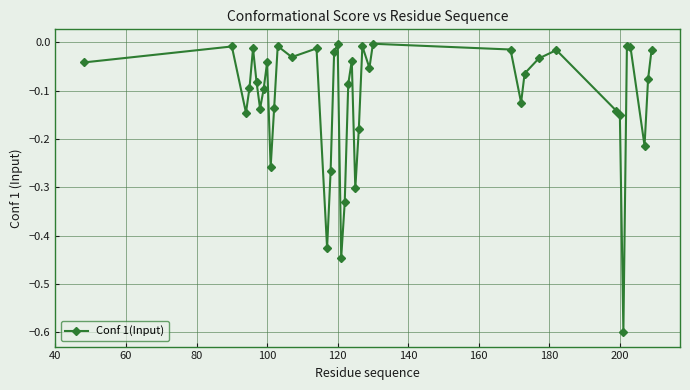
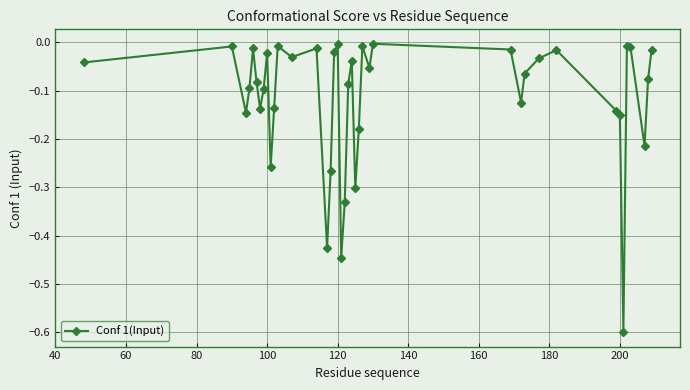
  {
-   "100": -0.04,
+   "100": -0.02,
    "120": 0.00,
    "200": -0.15
  }
